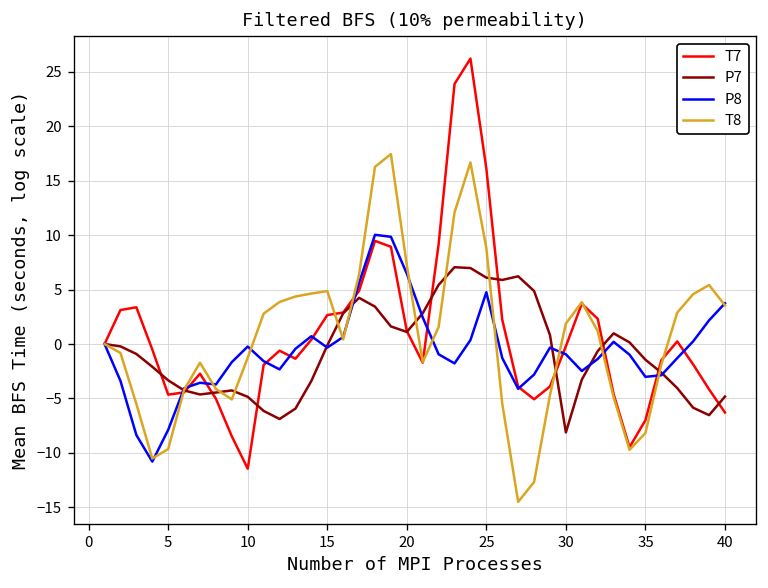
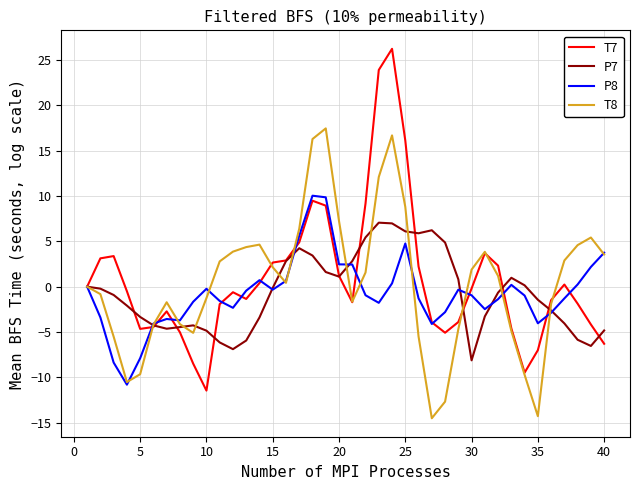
  {
    "T7": {
      "5": -5,
      "10": -11,
      "15": 3,
      "25": 16,
      "30": 0,
      "35": -7,
      "40": -6
    },
    "P7": {
      "5": -3,
      "10": -5,
      "25": 6,
      "30": -8,
      "35": -1,
      "40": -5
    },
    "P8": {
      "5": -8,
      "10": 0,
-     "20": 6,
+     "20": 2,
      "25": 5,
      "30": -1,
-     "35": -3
+     "35": -4
    },
    "T8": {
      "5": -10,
      "10": -1,
-     "15": 5,
+     "15": 2,
      "20": 7,
      "25": 9,
      "30": 2,
-     "35": -8
+     "35": -14
    }
  }
